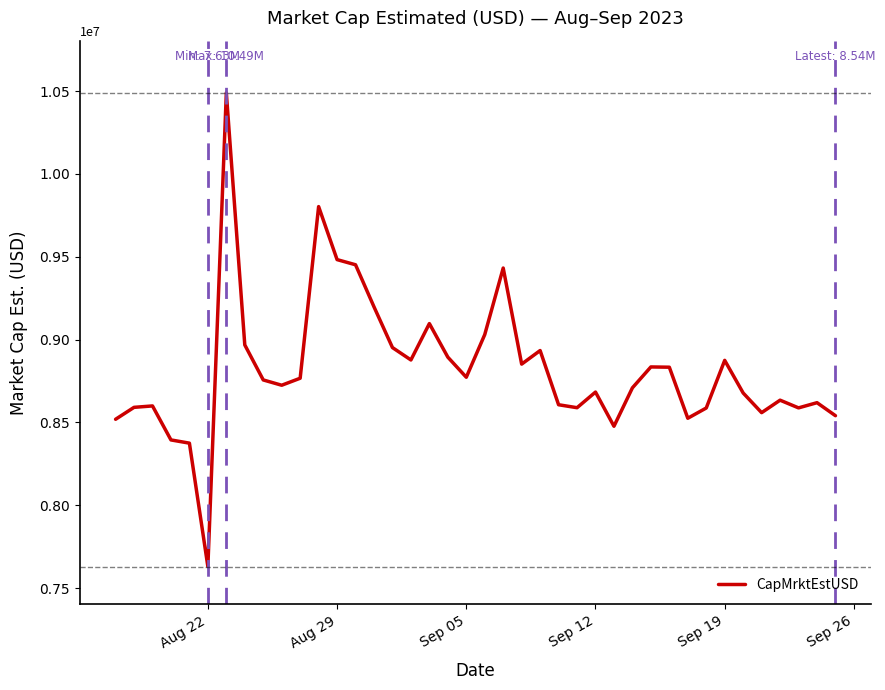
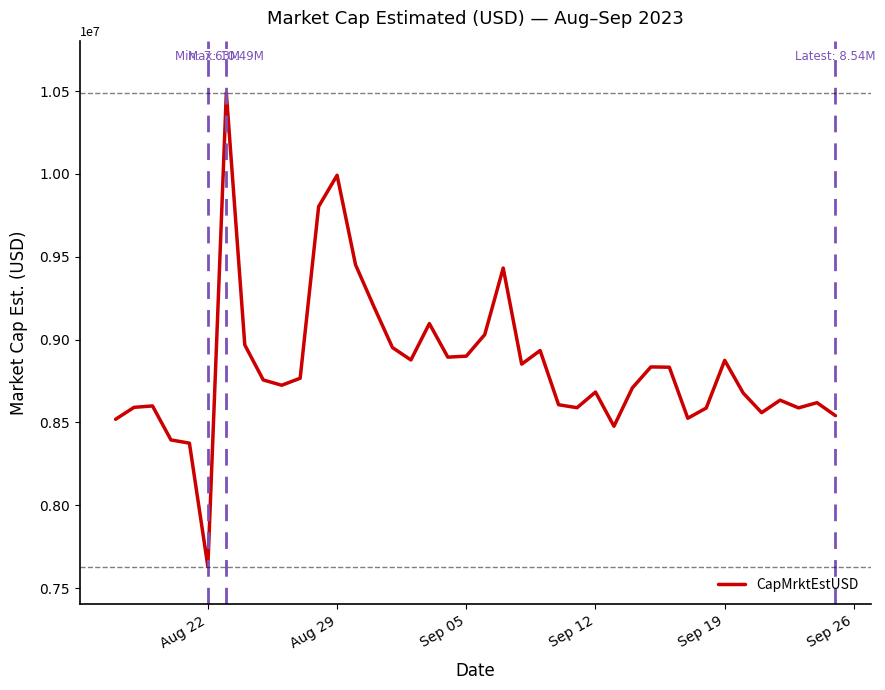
  {
    "Aug 22": 7630000,
-   "Aug 29": 9480000,
-   "Sep 05": 8770000,
+   "Aug 29": 9990000,
+   "Sep 05": 8900000,
    "Sep 12": 8680000,
    "Sep 19": 8870000
  }
